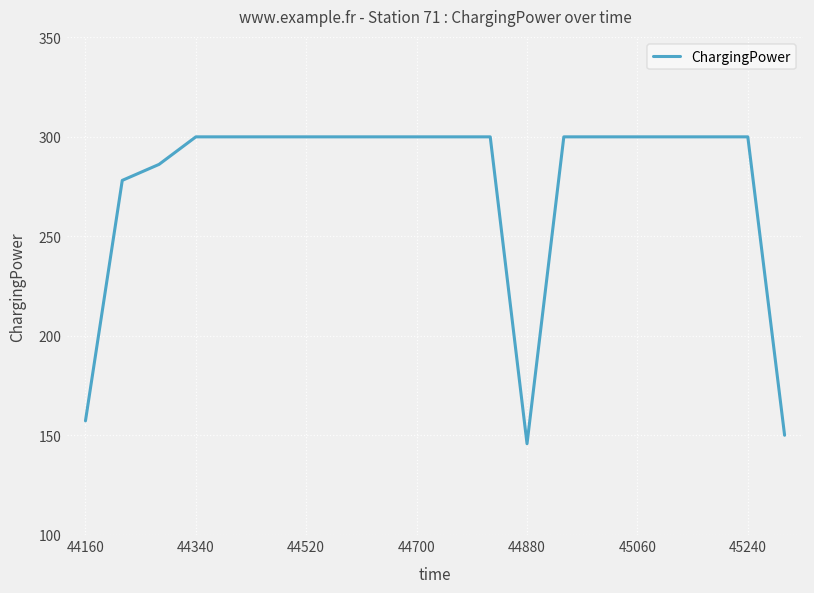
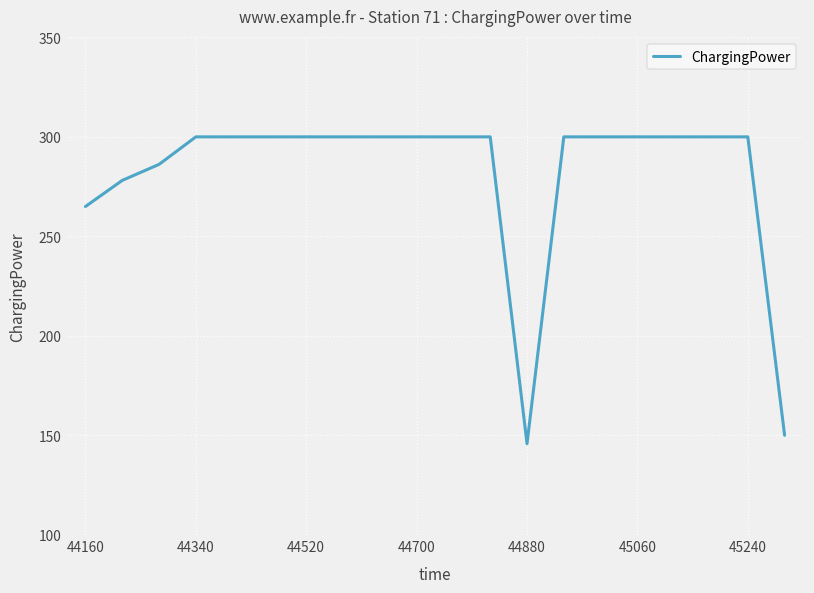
  {
-   "44160": 157,
+   "44160": 265,
    "44340": 300,
    "44520": 300,
    "44700": 300,
    "44880": 146,
    "45060": 300,
    "45240": 300
  }
